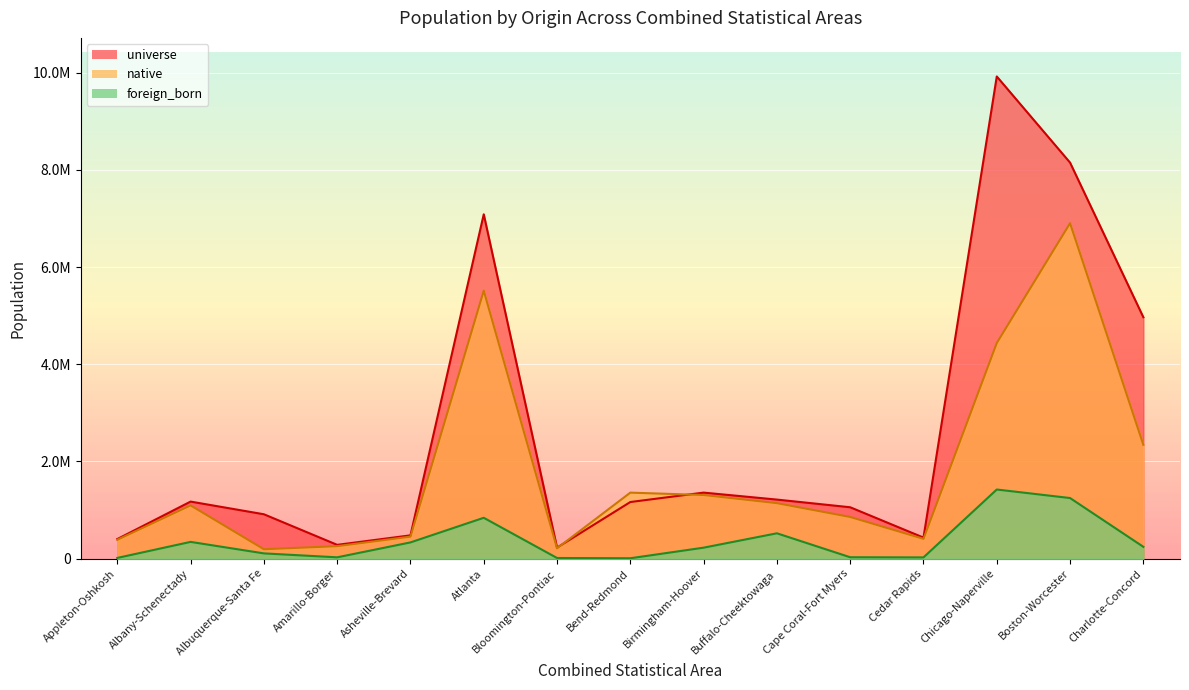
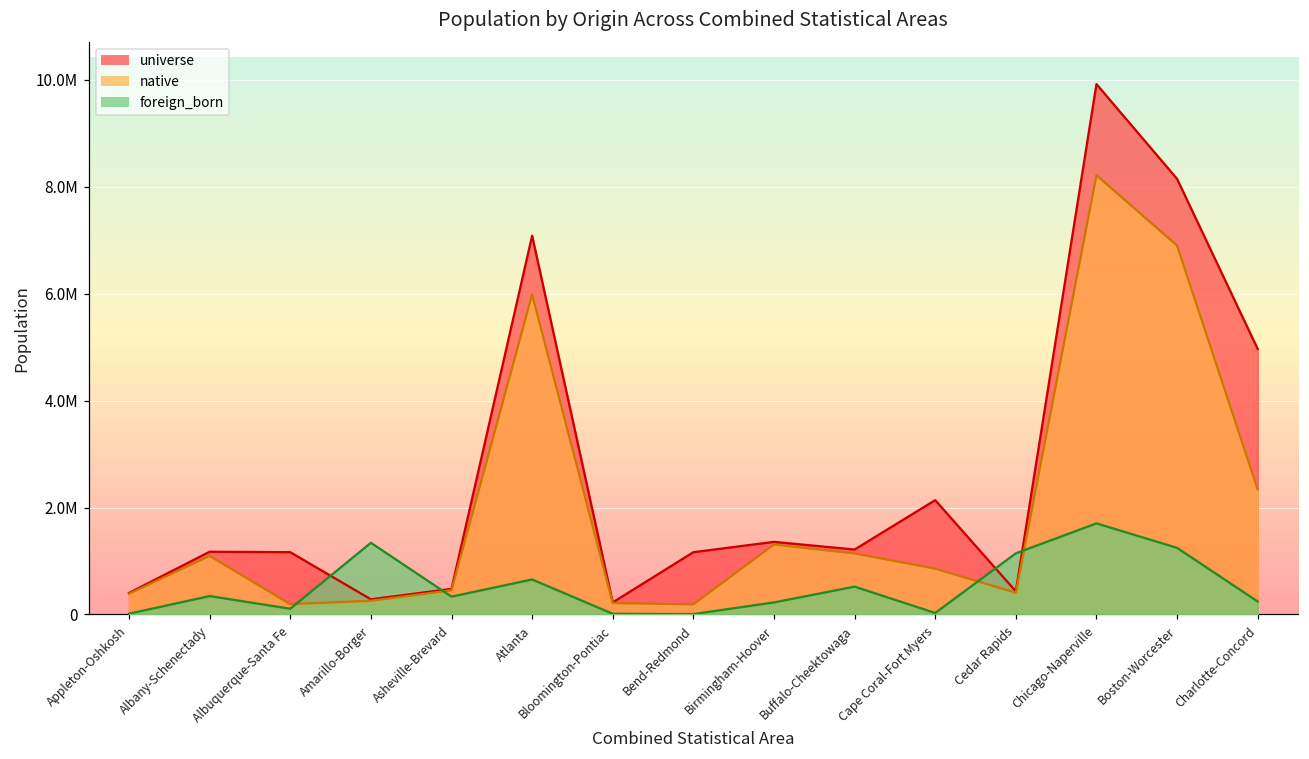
  {
    "universe": {
      "Albany-Schenectady": 1200000,
-     "Albuquerque-Santa Fe": 900000,
+     "Albuquerque-Santa Fe": 1200000,
      "Atlanta": 7100000,
      "Bend-Redmond": 1200000,
      "Buffalo-Cheektowaga": 1200000,
-     "Cape Coral-Fort Myers": 1100000,
+     "Cape Coral-Fort Myers": 2100000,
      "Chicago-Naperville": 9900000,
      "Boston-Worcester": 8100000,
      "Charlotte-Concord": 5000000
    },
    "native": {
      "Albany-Schenectady": 1100000,
      "Albuquerque-Santa Fe": 200000,
-     "Atlanta": 5500000,
-     "Bend-Redmond": 1400000,
+     "Atlanta": 6000000,
+     "Bend-Redmond": 200000,
      "Buffalo-Cheektowaga": 1100000,
      "Cape Coral-Fort Myers": 900000,
-     "Chicago-Naperville": 4400000,
+     "Chicago-Naperville": 8200000,
      "Boston-Worcester": 6900000,
      "Charlotte-Concord": 2300000
    },
    "foreign_born": {
      "Appleton-Oshkosh": 0,
      "Albany-Schenectady": 300000,
      "Albuquerque-Santa Fe": 100000,
-     "Amarillo-Borger": 0,
+     "Amarillo-Borger": 1300000,
      "Asheville-Brevard": 300000,
-     "Atlanta": 800000,
+     "Atlanta": 700000,
      "Bloomington-Pontiac": 0,
      "Bend-Redmond": 0,
      "Birmingham-Hoover": 200000,
      "Buffalo-Cheektowaga": 500000,
      "Cape Coral-Fort Myers": 0,
-     "Cedar Rapids": 0,
-     "Chicago-Naperville": 1400000,
+     "Cedar Rapids": 1100000,
+     "Chicago-Naperville": 1700000,
      "Boston-Worcester": 1200000,
      "Charlotte-Concord": 200000
    }
  }
